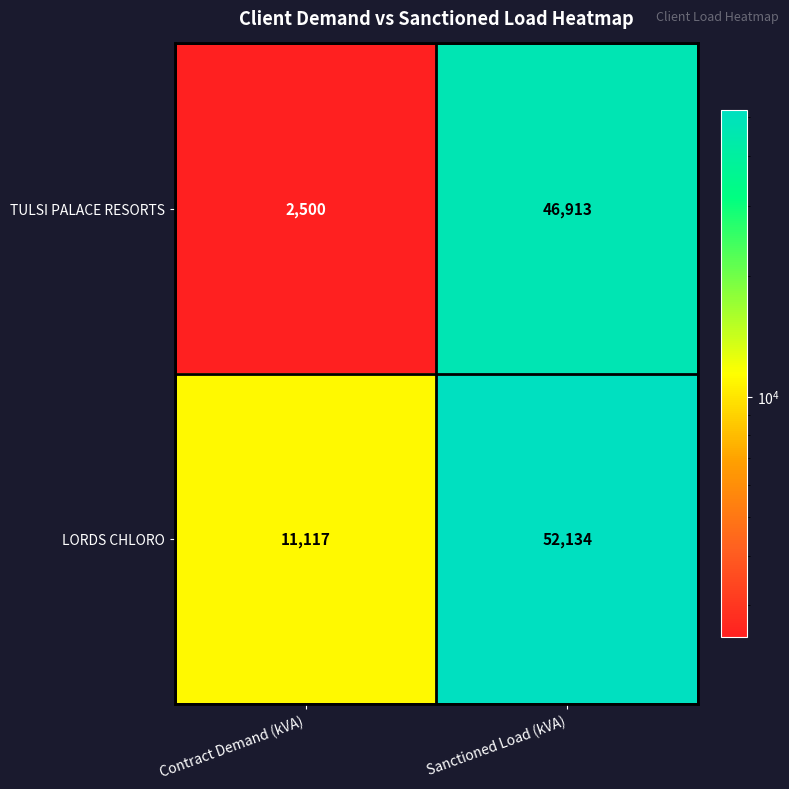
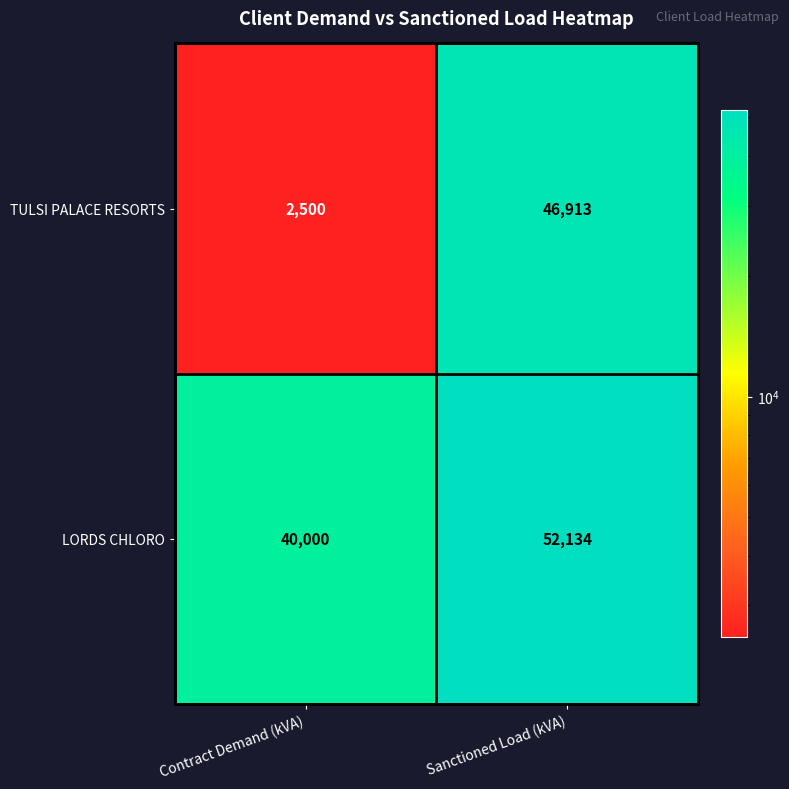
  {
    "TULSI PALACE RESORTS": {
      "Contract Demand (kVA)": "2,500",
      "Sanctioned Load (kVA)": "46,913"
    },
    "LORDS CHLORO": {
-     "Contract Demand (kVA)": "11,117",
+     "Contract Demand (kVA)": "40,000",
      "Sanctioned Load (kVA)": "52,134"
    }
  }
